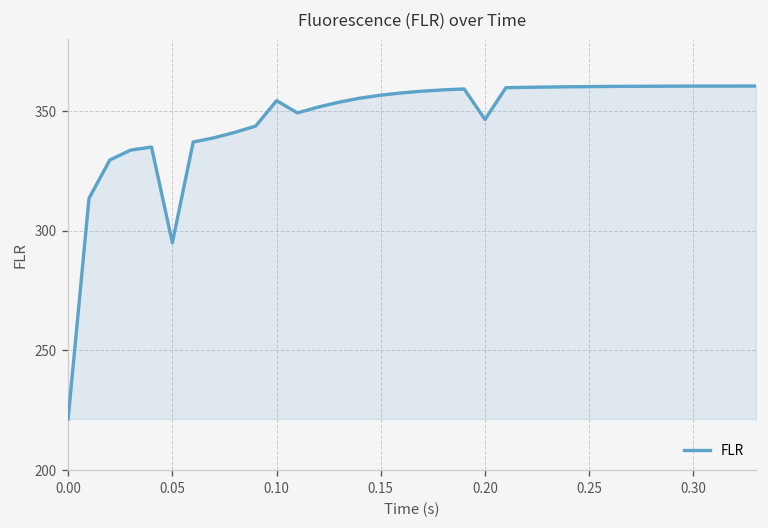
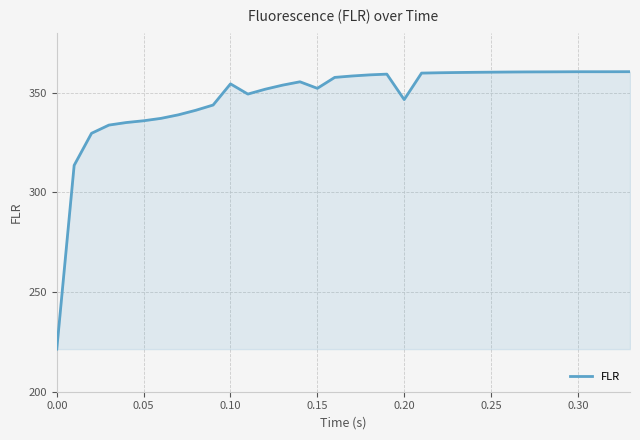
  {
    "0.00": 221,
-   "0.05": 295,
+   "0.05": 336,
    "0.10": 354,
-   "0.15": 357,
+   "0.15": 352,
    "0.20": 346,
    "0.25": 360,
    "0.30": 360
  }
